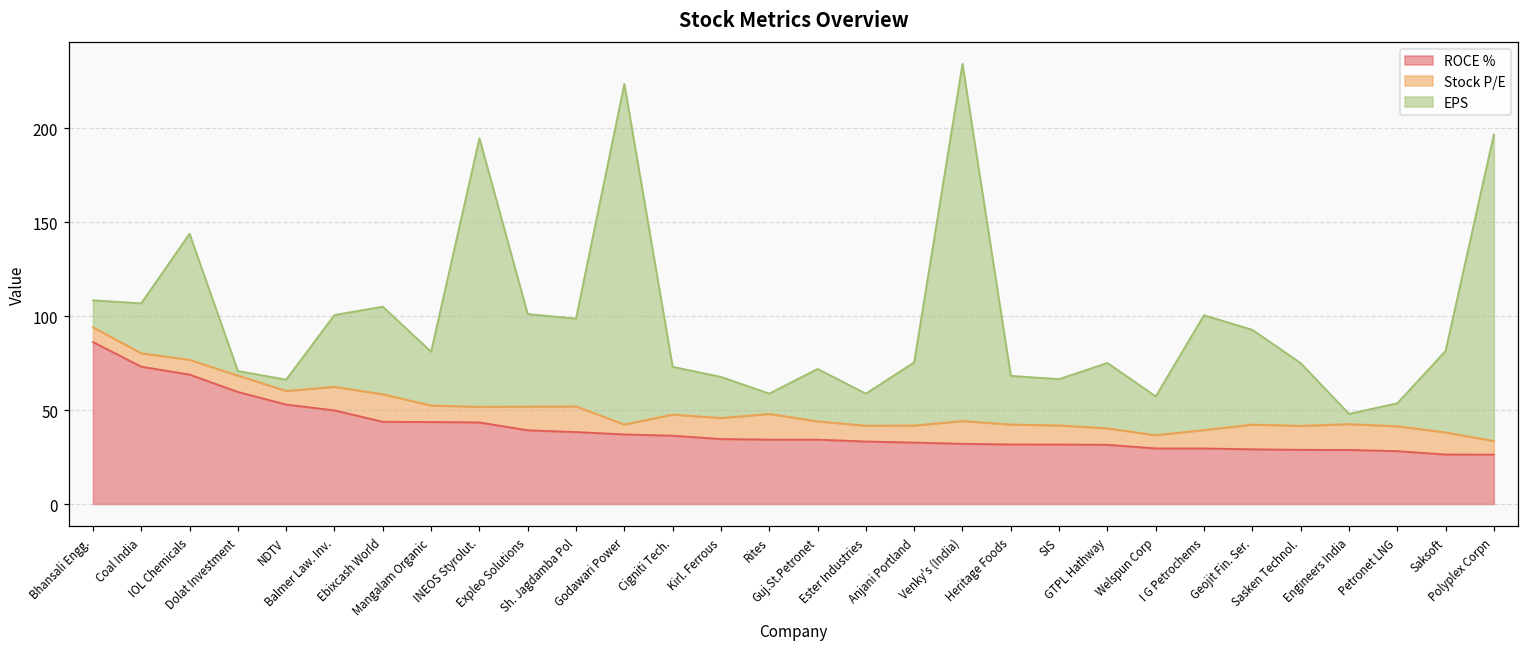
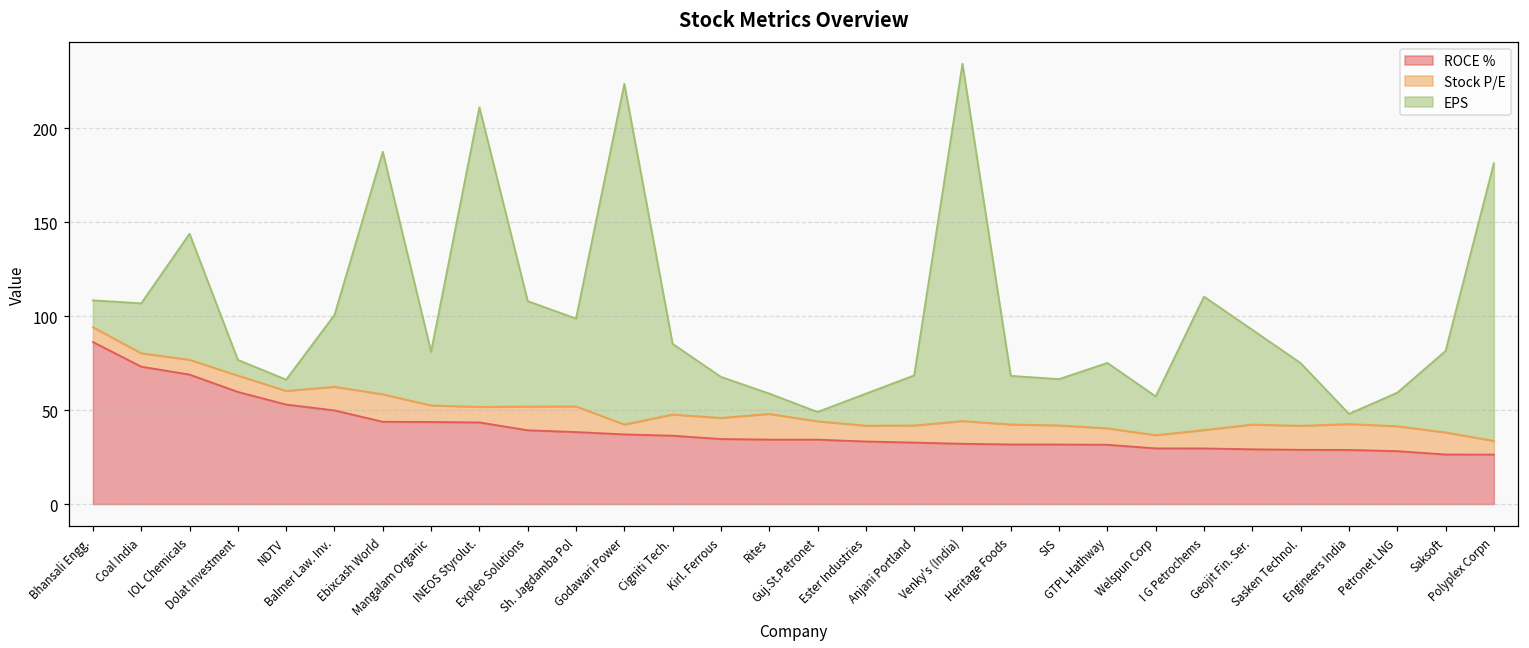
  {
    "EPS": {
      "Bhansali Engg.": 14,
      "Coal India": 27,
      "IOL Chemicals": 67,
-     "Dolat Investment": 2,
+     "Dolat Investment": 8,
      "NDTV": 6,
      "Balmer Law. Inv.": 38,
-     "Ebixcash World": 47,
+     "Ebixcash World": 129,
      "Mangalam Organic": 29,
-     "INEOS Styrolut.": 143,
-     "Expleo Solutions": 49,
+     "INEOS Styrolut.": 159,
+     "Expleo Solutions": 56,
      "Sh. Jagdamba Pol": 47,
      "Godawari Power": 181,
-     "Cigniti Tech.": 25,
+     "Cigniti Tech.": 38,
      "Kirl. Ferrous": 22,
      "Rites": 11,
-     "Guj.St.Petronet": 28,
+     "Guj.St.Petronet": 5,
      "Ester Industries": 17,
-     "Anjani Portland": 34,
+     "Anjani Portland": 27,
      "Venky's (India)": 190,
      "Heritage Foods": 26,
      "SIS": 25,
      "GTPL Hathway": 35,
      "Welspun Corp": 21,
-     "I G Petrochems": 61,
+     "I G Petrochems": 71,
      "Geojit Fin. Ser.": 50,
      "Sasken Technol.": 33,
      "Engineers India": 5,
-     "Petronet LNG": 12,
+     "Petronet LNG": 18,
      "Saksoft": 43,
-     "Polyplex Corpn": 163
+     "Polyplex Corpn": 148
    }
  }
